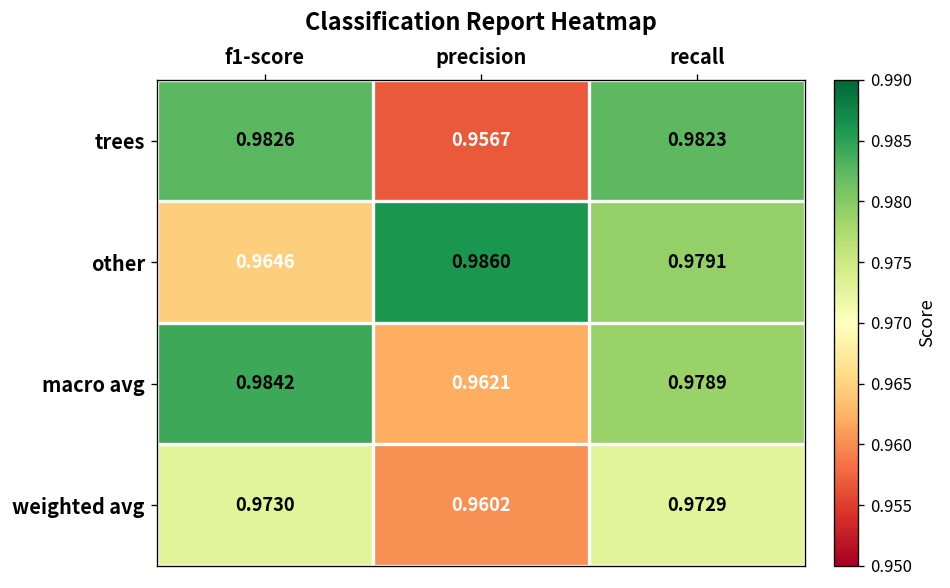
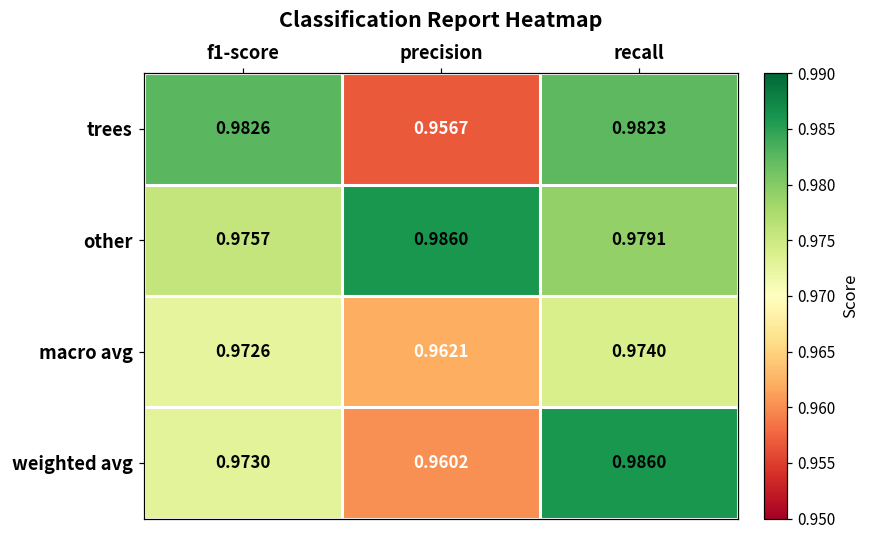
  {
    "trees": {
      "f1-score": 0.9826,
      "precision": 0.9567,
      "recall": 0.9823
    },
    "other": {
-     "f1-score": 0.9646,
+     "f1-score": 0.9757,
      "precision": 0.9860,
      "recall": 0.9791
    },
    "macro avg": {
-     "f1-score": 0.9842,
+     "f1-score": 0.9726,
      "precision": 0.9621,
-     "recall": 0.9789
+     "recall": 0.9740
    },
    "weighted avg": {
      "f1-score": 0.9730,
      "precision": 0.9602,
-     "recall": 0.9729
+     "recall": 0.9860
    }
  }
